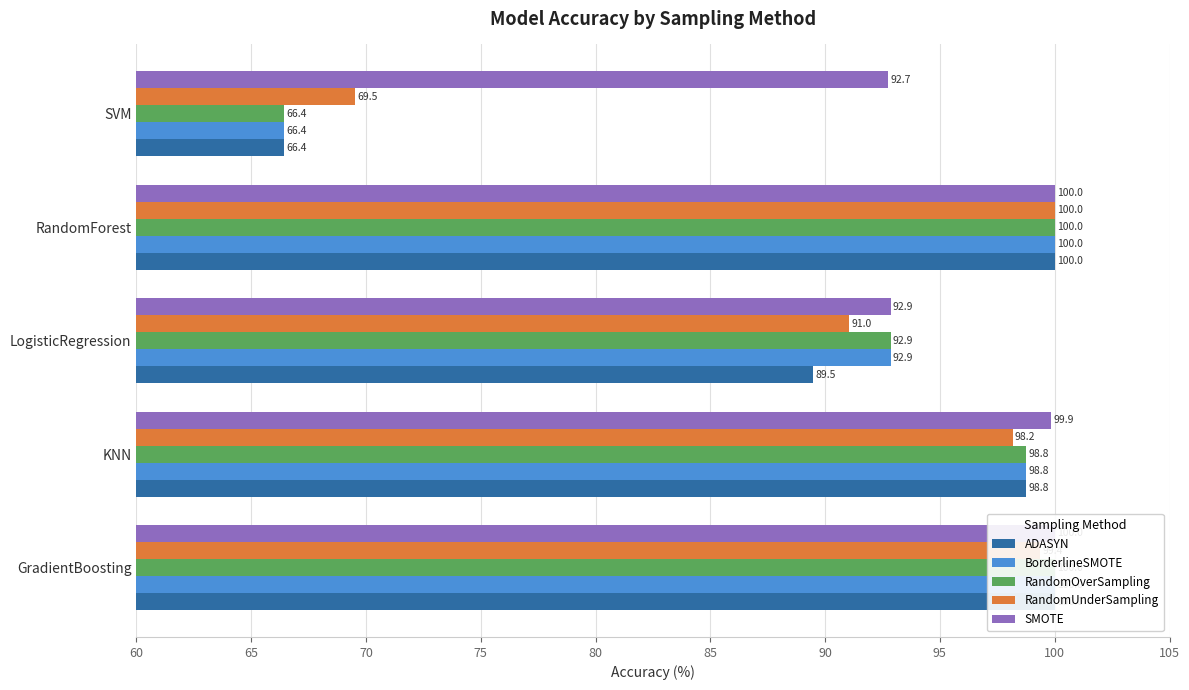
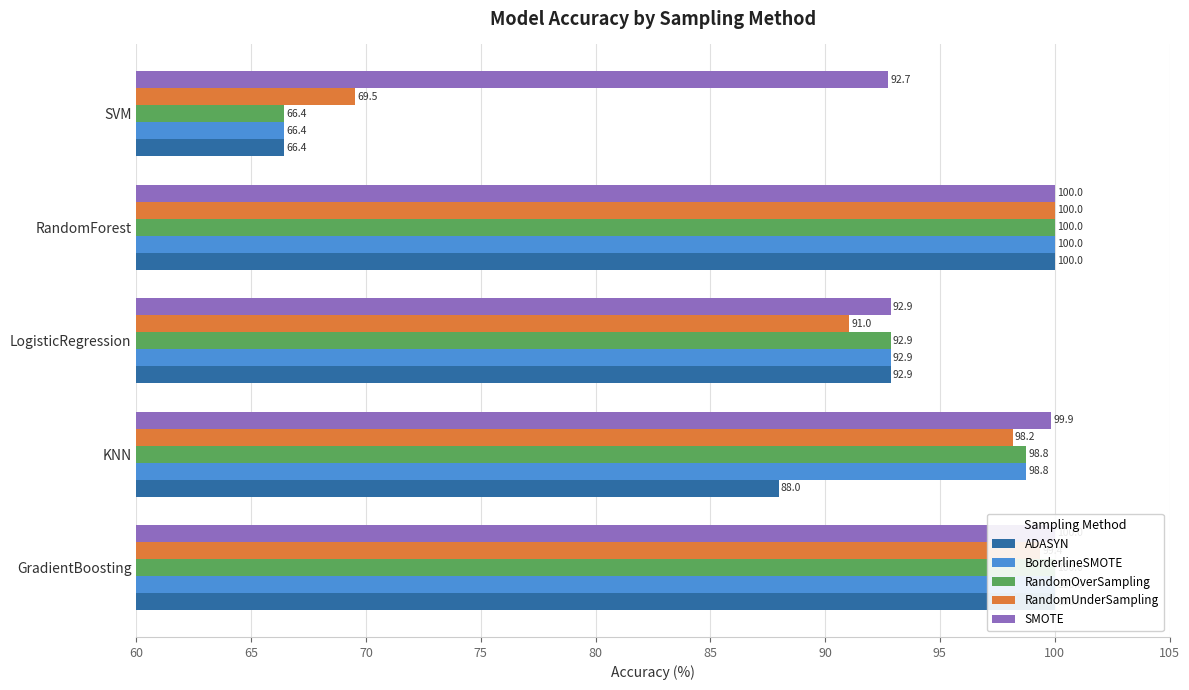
  {
    "ADASYN": {
      "SVM": 66.4,
      "RandomForest": 100.0,
-     "LogisticRegression": 89.5,
-     "KNN": 98.8
+     "LogisticRegression": 92.9,
+     "KNN": 88.0
    },
    "BorderlineSMOTE": {
      "SVM": 66.4,
      "RandomForest": 100.0,
      "LogisticRegression": 92.9,
      "KNN": 98.8
    },
    "RandomOverSampling": {
      "SVM": 66.4,
      "RandomForest": 100.0,
      "LogisticRegression": 92.9,
      "KNN": 98.8
    },
    "RandomUnderSampling": {
      "SVM": 69.5,
      "RandomForest": 100.0,
      "LogisticRegression": 91.0,
      "KNN": 98.2
    },
    "SMOTE": {
      "SVM": 92.7,
      "RandomForest": 100.0,
      "LogisticRegression": 92.9,
      "KNN": 99.9
    }
  }
